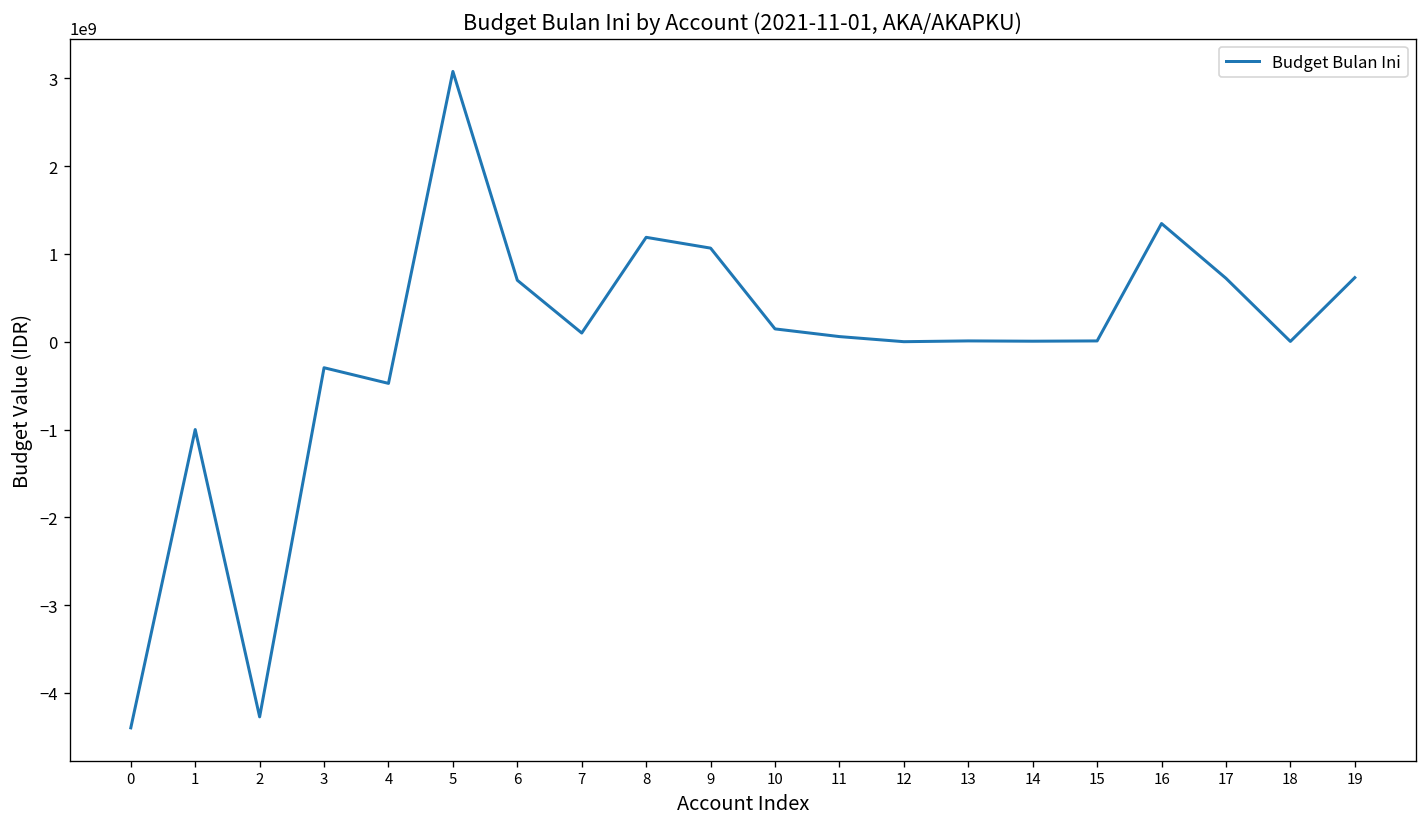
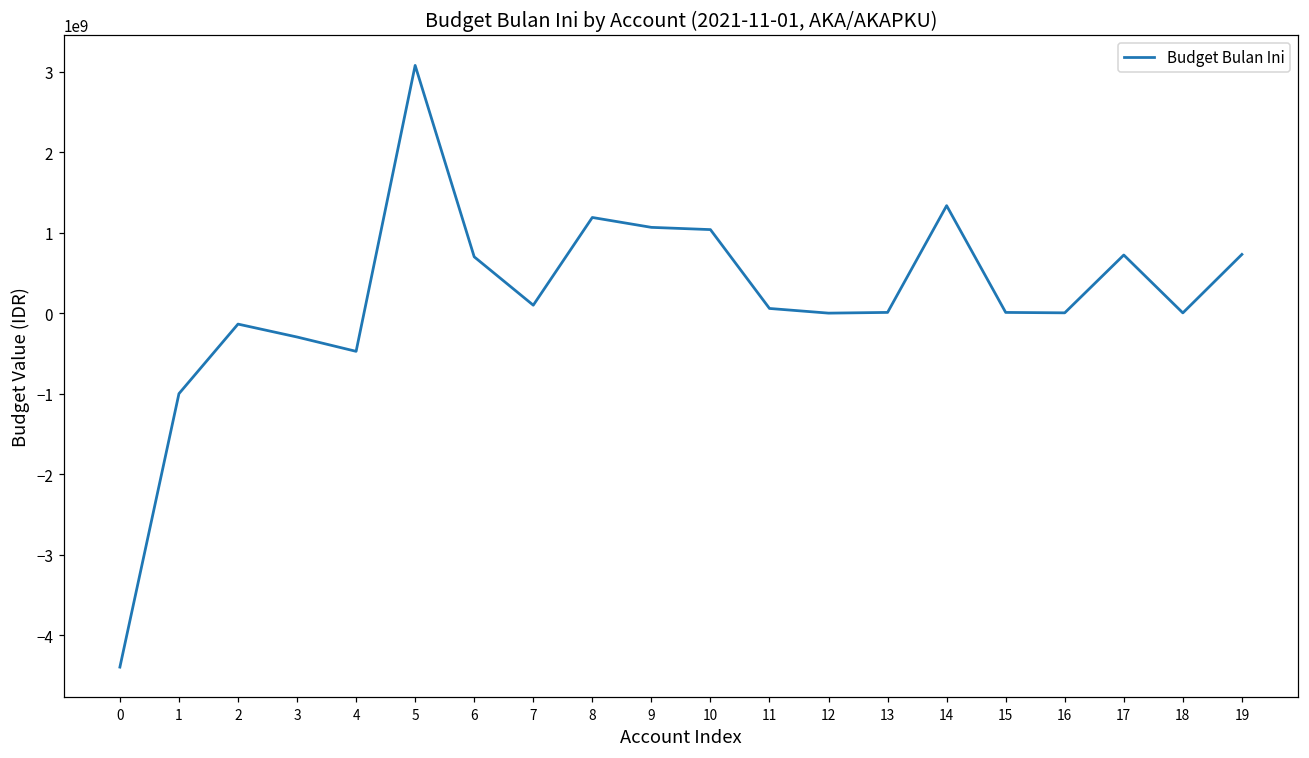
  {
    "0": -4400000000,
    "1": -1000000000,
-   "2": -4300000000,
+   "2": -100000000,
    "3": -300000000,
    "4": -500000000,
    "5": 3100000000,
    "6": 700000000,
    "7": 100000000,
    "8": 1200000000,
    "9": 1100000000,
-   "10": 100000000,
+   "10": 1000000000,
    "11": 100000000,
    "12": 0,
    "13": 0,
-   "14": 0,
+   "14": 1300000000,
    "15": 0,
-   "16": 1300000000,
+   "16": 0,
    "17": 700000000,
    "18": 0,
    "19": 700000000
  }
